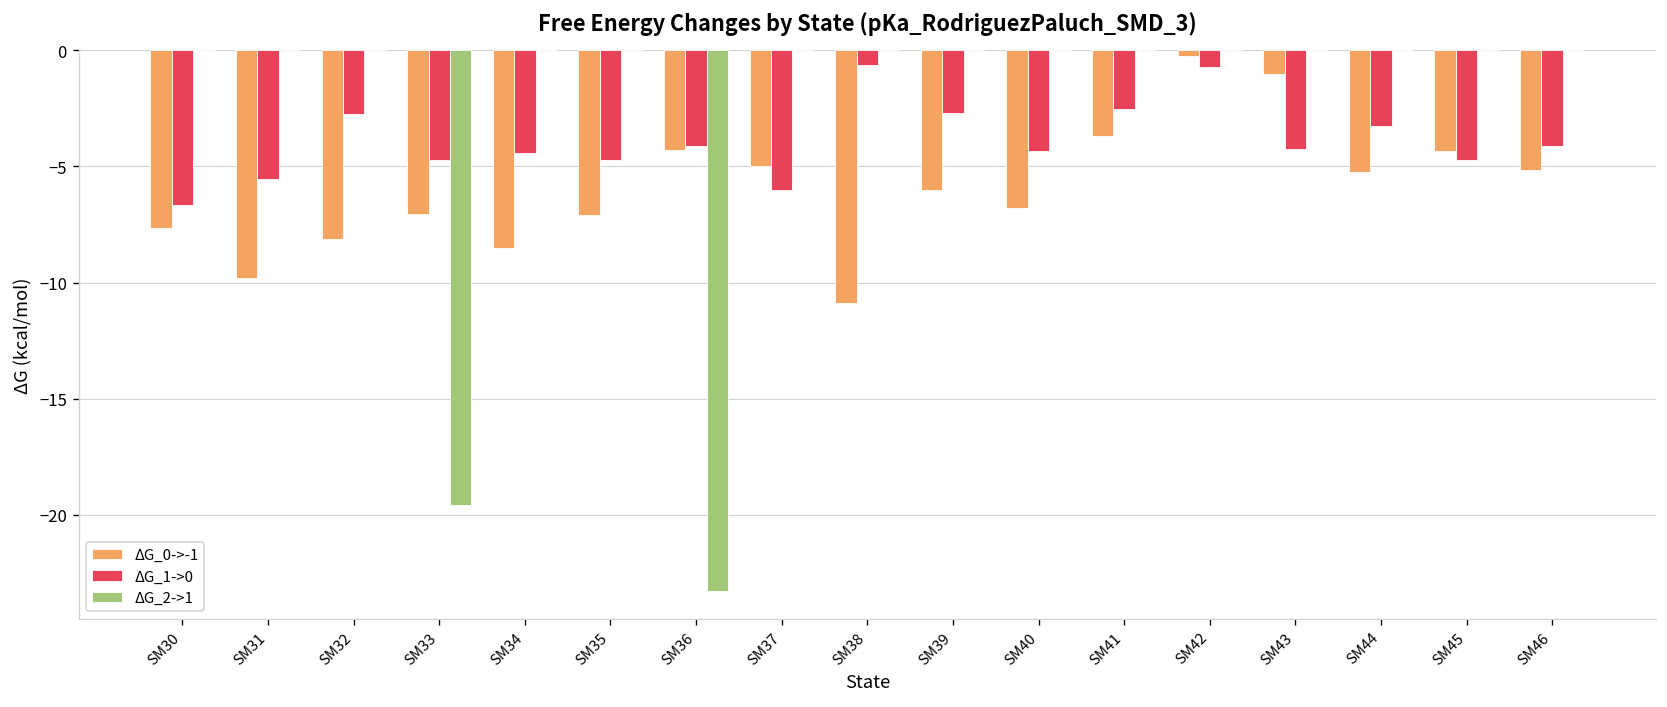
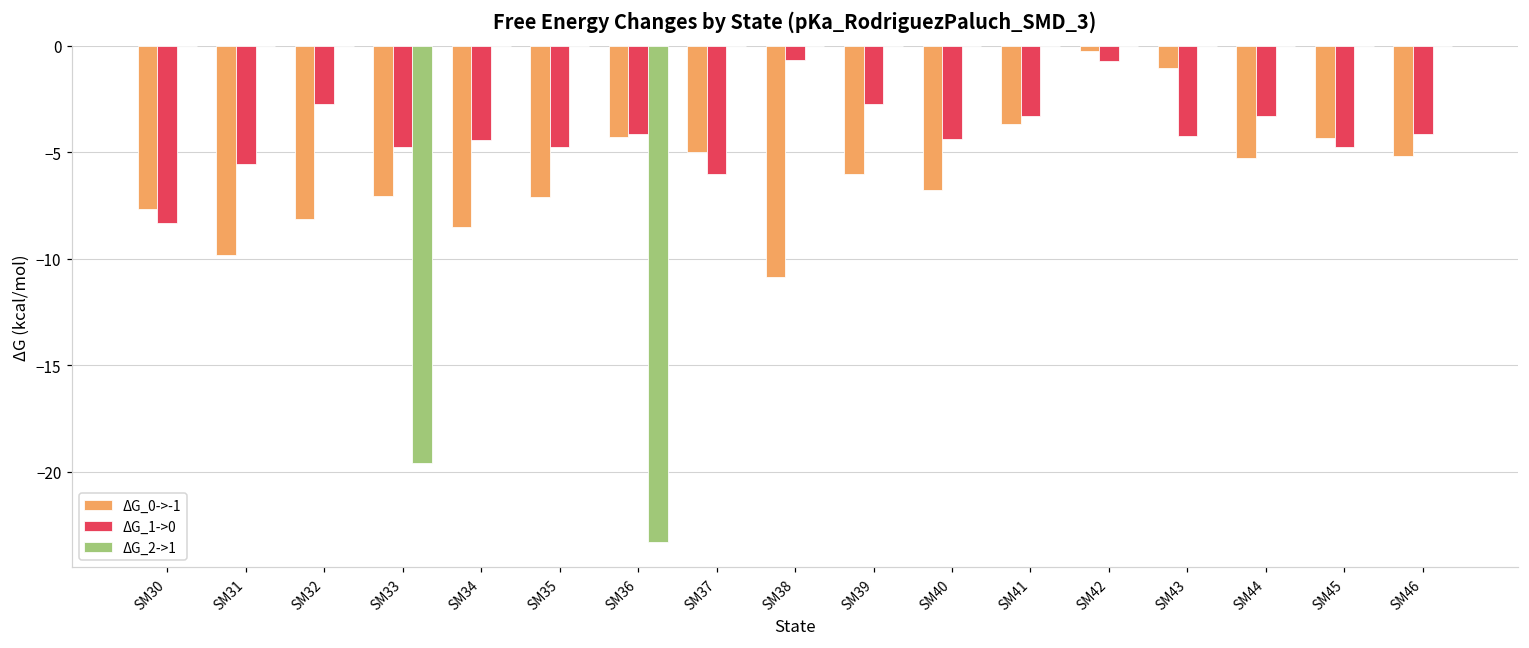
  {
    "ΔG_0->-1": {
      "SM30": -7.6,
      "SM31": -9.8,
      "SM32": -8.1,
      "SM33": -7.0,
      "SM34": -8.5,
      "SM35": -7.1,
      "SM36": -4.3,
      "SM37": -5.0,
      "SM38": -10.9,
      "SM39": -6.0,
      "SM40": -6.8,
      "SM41": -3.7,
      "SM42": -0.2,
      "SM43": -1.0,
      "SM44": -5.2,
      "SM45": -4.3,
      "SM46": -5.2
    },
    "ΔG_1->0": {
-     "SM30": -6.7,
+     "SM30": -8.3,
      "SM31": -5.6,
      "SM32": -2.7,
      "SM33": -4.7,
      "SM34": -4.4,
      "SM35": -4.7,
      "SM36": -4.1,
      "SM37": -6.0,
      "SM38": -0.6,
      "SM39": -2.7,
      "SM40": -4.4,
-     "SM41": -2.5,
+     "SM41": -3.3,
      "SM42": -0.7,
      "SM43": -4.3,
      "SM44": -3.3,
      "SM45": -4.7,
      "SM46": -4.1
    },
    "ΔG_2->1": {
      "SM30": 0.0,
      "SM31": 0.0,
      "SM32": 0.0,
      "SM33": -19.6,
      "SM34": 0.0,
      "SM35": 0.0,
      "SM36": -23.3,
      "SM37": 0.0,
      "SM38": 0.0,
      "SM39": 0.0,
      "SM40": 0.0,
      "SM41": 0.0,
      "SM42": 0.0,
      "SM43": 0.0,
      "SM44": 0.0,
      "SM45": 0.0,
      "SM46": 0.0
    }
  }
